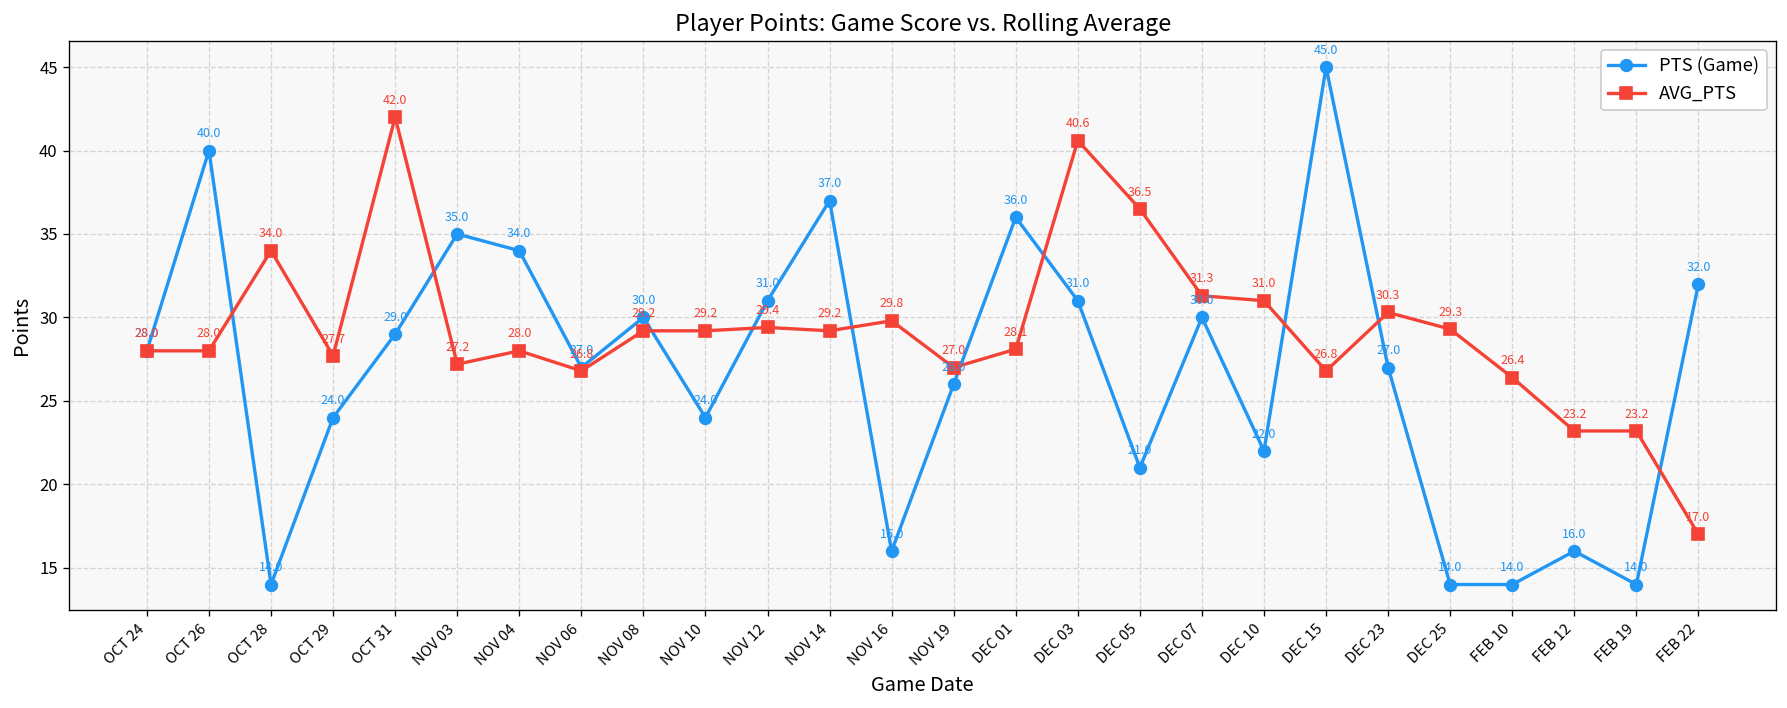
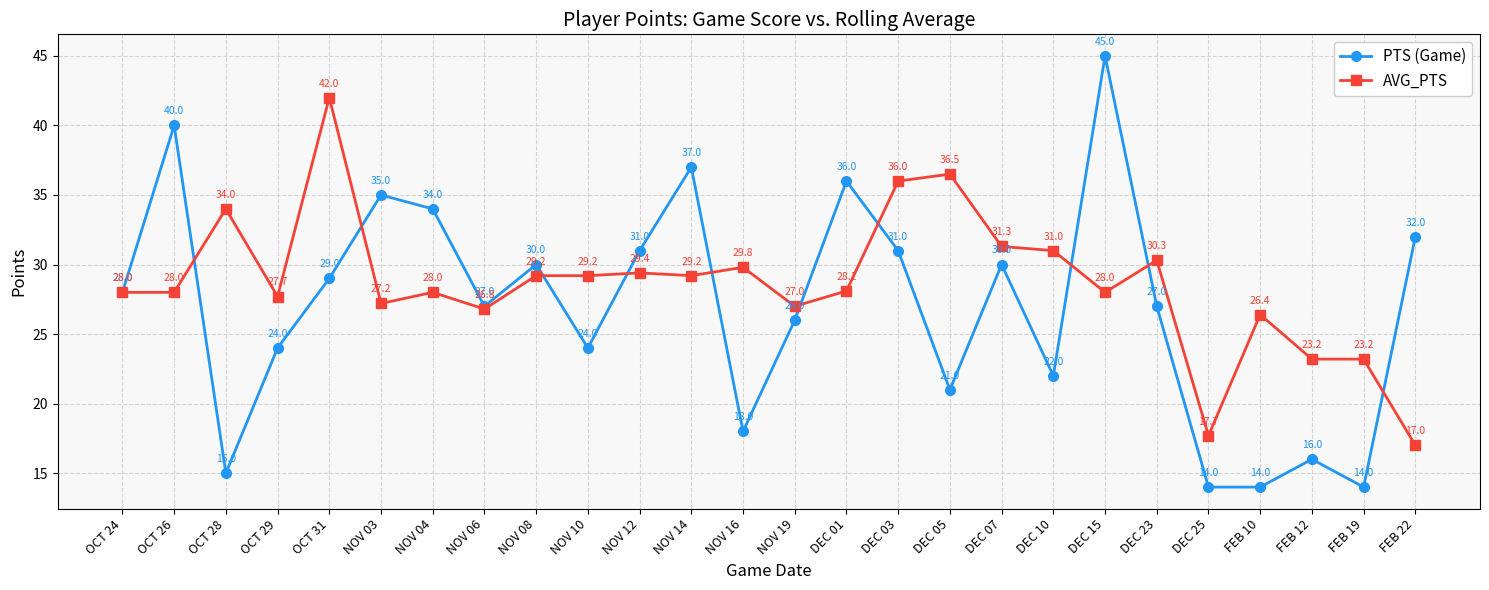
  {
    "PTS (Game)": {
      "OCT 26": 40.0,
-     "OCT 28": 14.0,
+     "OCT 28": 15.0,
      "OCT 29": 24.0,
      "OCT 31": 29.0,
      "NOV 03": 35.0,
      "NOV 04": 34.0,
      "NOV 08": 30.0,
      "NOV 10": 24.0,
      "NOV 12": 31.0,
      "NOV 14": 37.0,
-     "NOV 16": 16.0,
+     "NOV 16": 18.0,
      "DEC 01": 36.0,
      "DEC 03": 31.0,
      "DEC 05": 21.0,
      "DEC 10": 22.0,
      "DEC 15": 45.0,
      "DEC 23": 27.0,
      "DEC 25": 14.0,
      "FEB 10": 14.0,
      "FEB 12": 16.0,
      "FEB 19": 14.0,
      "FEB 22": 32.0
    },
    "AVG_PTS": {
      "OCT 26": 28.0,
      "OCT 28": 34.0,
      "OCT 29": 27.7,
      "OCT 31": 42.0,
      "NOV 03": 27.2,
      "NOV 04": 28.0,
      "NOV 10": 29.2,
      "NOV 12": 29.4,
      "NOV 14": 29.2,
      "NOV 16": 29.8,
      "NOV 19": 27.0,
      "DEC 01": 28.1,
-     "DEC 03": 40.6,
+     "DEC 03": 36.0,
      "DEC 05": 36.5,
      "DEC 07": 31.3,
      "DEC 10": 31.0,
-     "DEC 15": 26.8,
+     "DEC 15": 28.0,
      "DEC 23": 30.3,
-     "DEC 25": 29.3,
+     "DEC 25": 17.7,
      "FEB 10": 26.4,
      "FEB 12": 23.2,
      "FEB 19": 23.2,
      "FEB 22": 17.0
    }
  }
